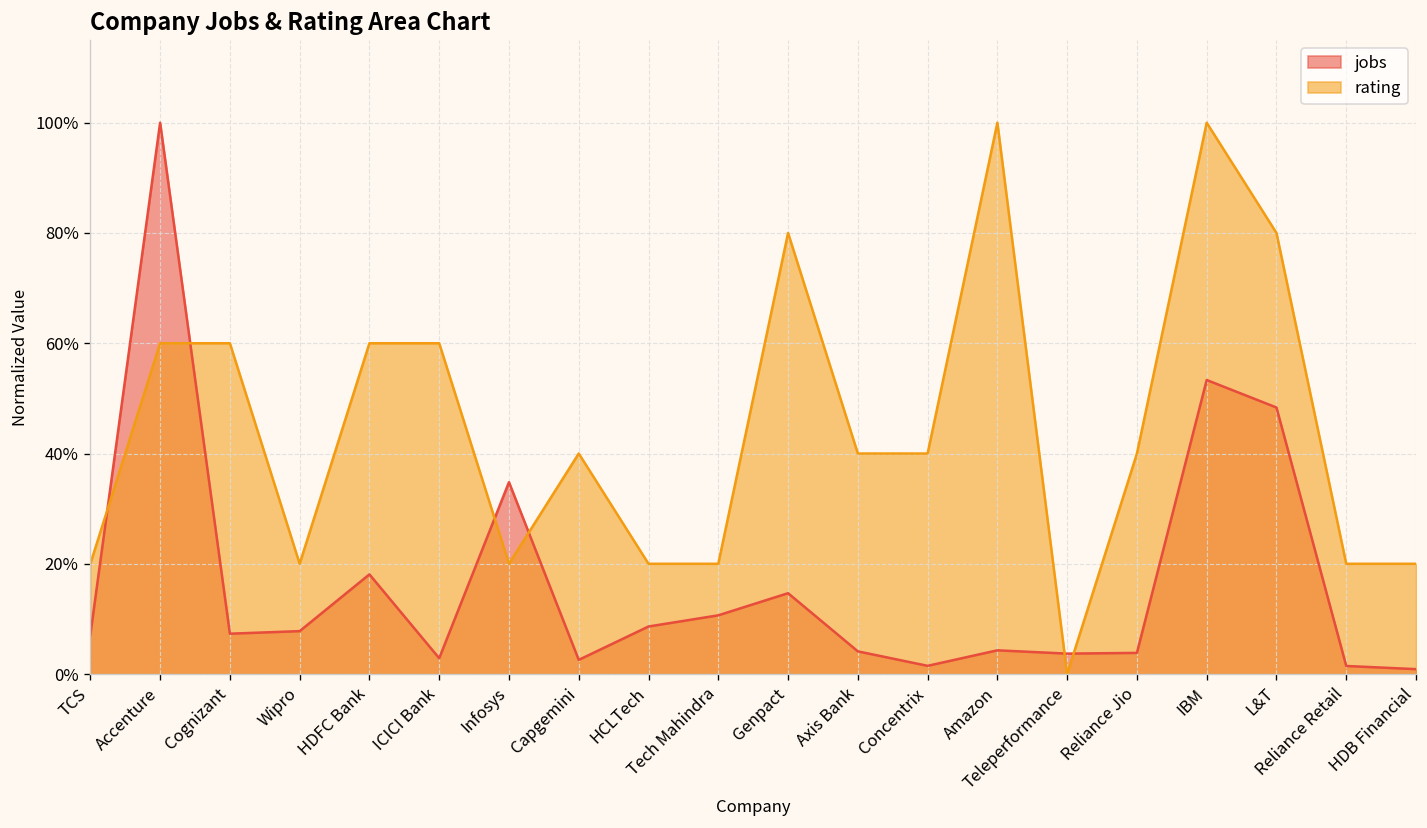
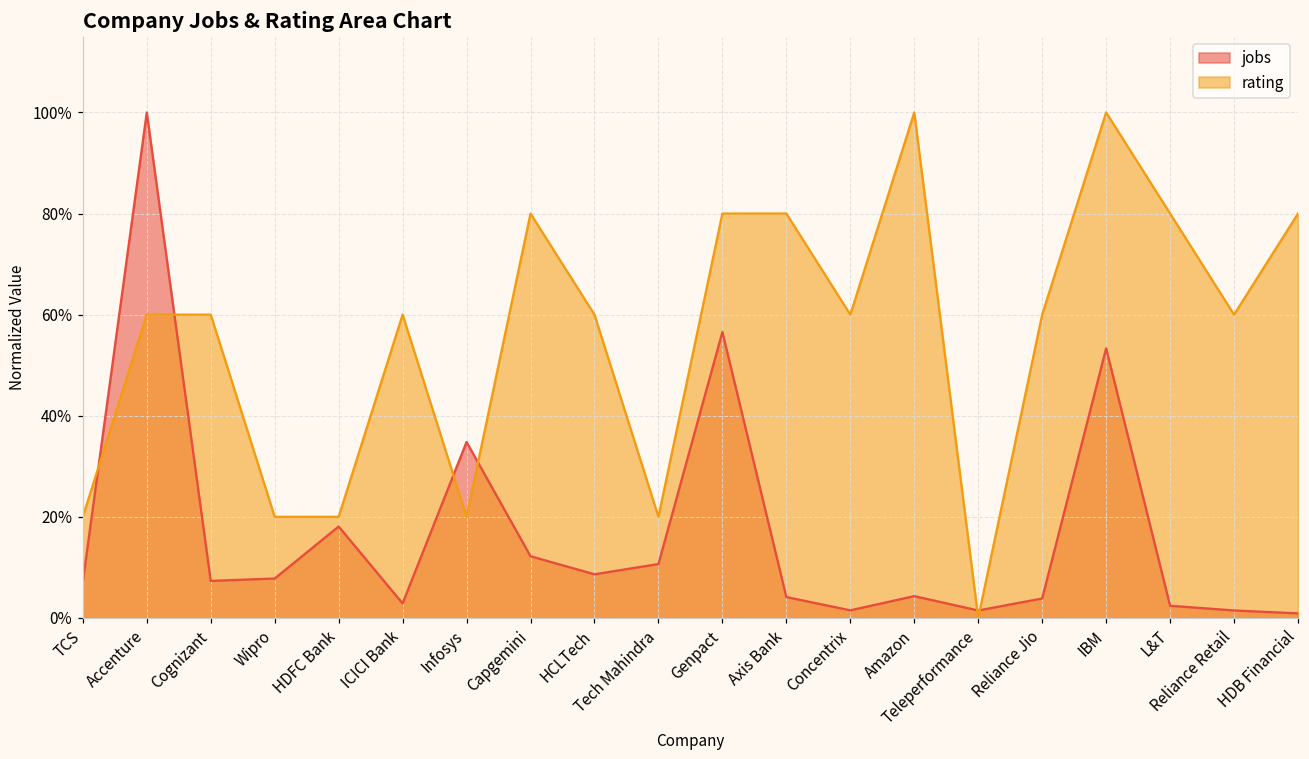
  {
    "jobs": {
      "TCS": "7%",
      "Accenture": "100%",
      "Cognizant": "7%",
      "Wipro": "8%",
      "HDFC Bank": "18%",
      "ICICI Bank": "3%",
      "Infosys": "35%",
-     "Capgemini": "3%",
+     "Capgemini": "12%",
      "HCLTech": "9%",
      "Tech Mahindra": "11%",
-     "Genpact": "15%",
+     "Genpact": "57%",
      "Axis Bank": "4%",
      "Concentrix": "1%",
      "Amazon": "4%",
-     "Teleperformance": "4%",
+     "Teleperformance": "1%",
      "Reliance Jio": "4%",
      "IBM": "53%",
-     "L&T": "48%",
+     "L&T": "2%",
      "Reliance Retail": "1%",
      "HDB Financial": "1%"
    },
    "rating": {
      "TCS": "20%",
      "Accenture": "60%",
      "Cognizant": "60%",
      "Wipro": "20%",
-     "HDFC Bank": "60%",
+     "HDFC Bank": "20%",
      "ICICI Bank": "60%",
      "Infosys": "20%",
-     "Capgemini": "40%",
-     "HCLTech": "20%",
+     "Capgemini": "80%",
+     "HCLTech": "60%",
      "Tech Mahindra": "20%",
      "Genpact": "80%",
-     "Axis Bank": "40%",
-     "Concentrix": "40%",
+     "Axis Bank": "80%",
+     "Concentrix": "60%",
      "Amazon": "100%",
      "Teleperformance": "0%",
-     "Reliance Jio": "40%",
+     "Reliance Jio": "60%",
      "IBM": "100%",
      "L&T": "80%",
-     "Reliance Retail": "20%",
-     "HDB Financial": "20%"
+     "Reliance Retail": "60%",
+     "HDB Financial": "80%"
    }
  }
